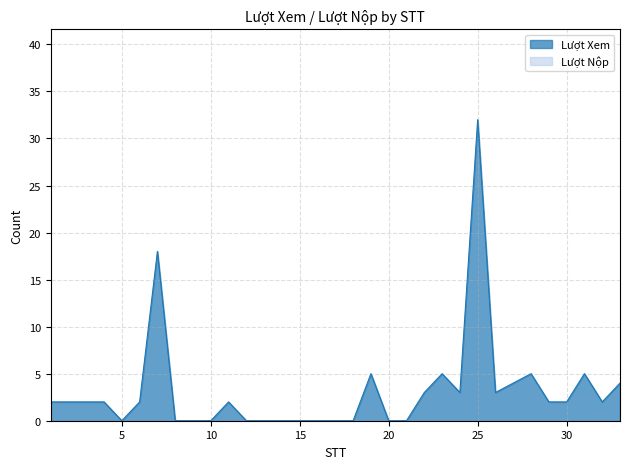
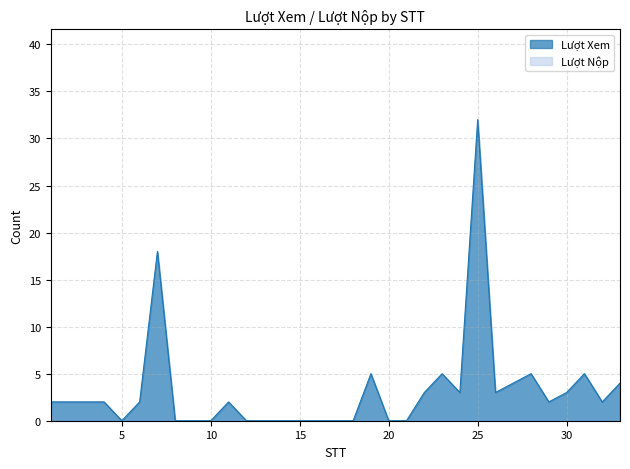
  {
    "Lượt Xem": {
      "25": 32,
-     "30": 2
+     "30": 3
    },
    "Lượt Nộp": {
      "25": 0,
      "30": 0
    }
  }
